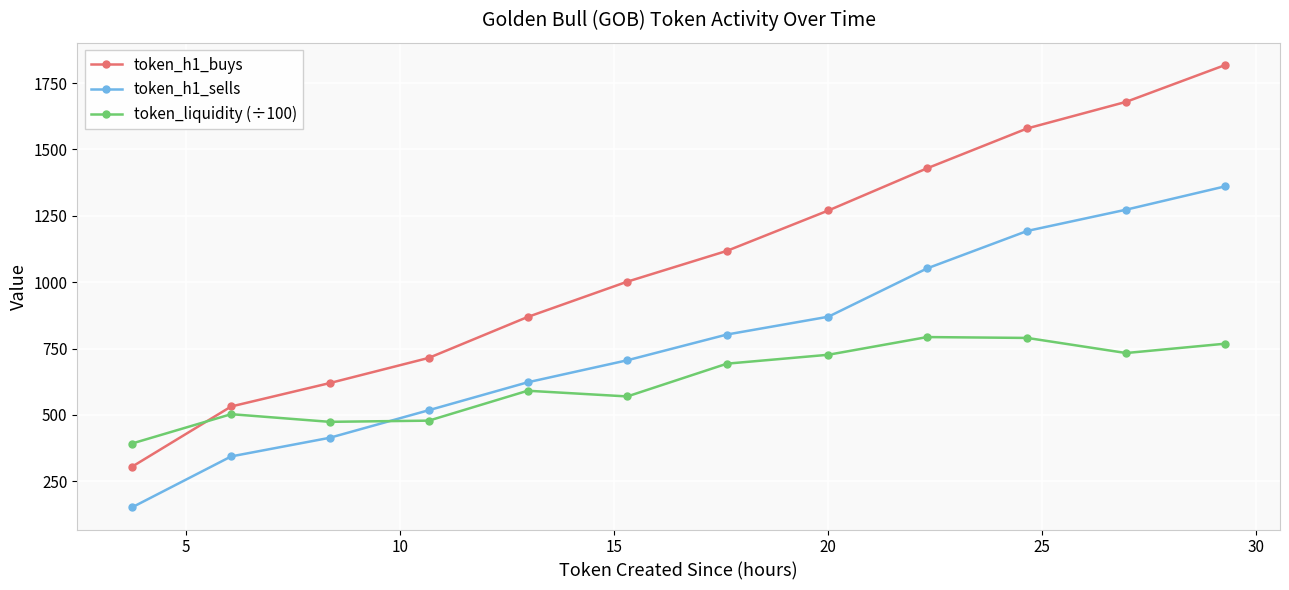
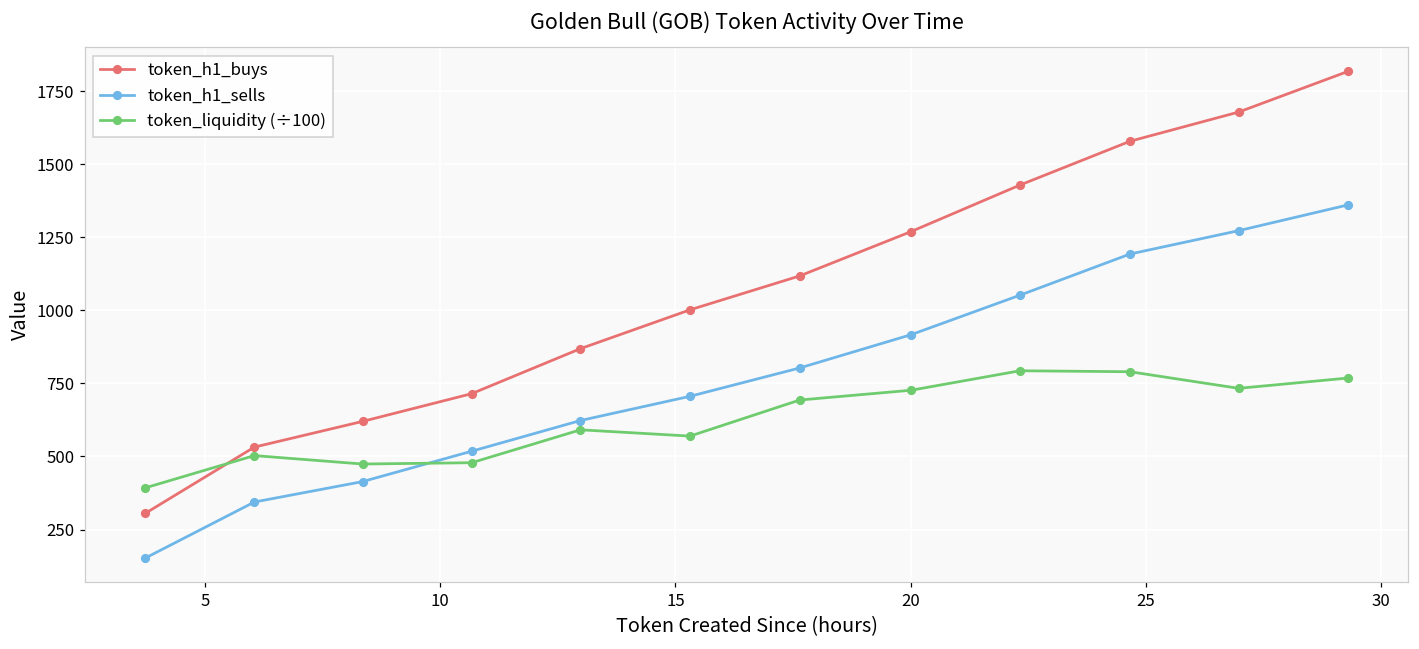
  {
    "token_h1_buys": {
      "20": 1270
    },
    "token_h1_sells": {
-     "20": 870
+     "20": 920
    },
    "token_liquidity (÷100)": {
      "20": 730
    }
  }
